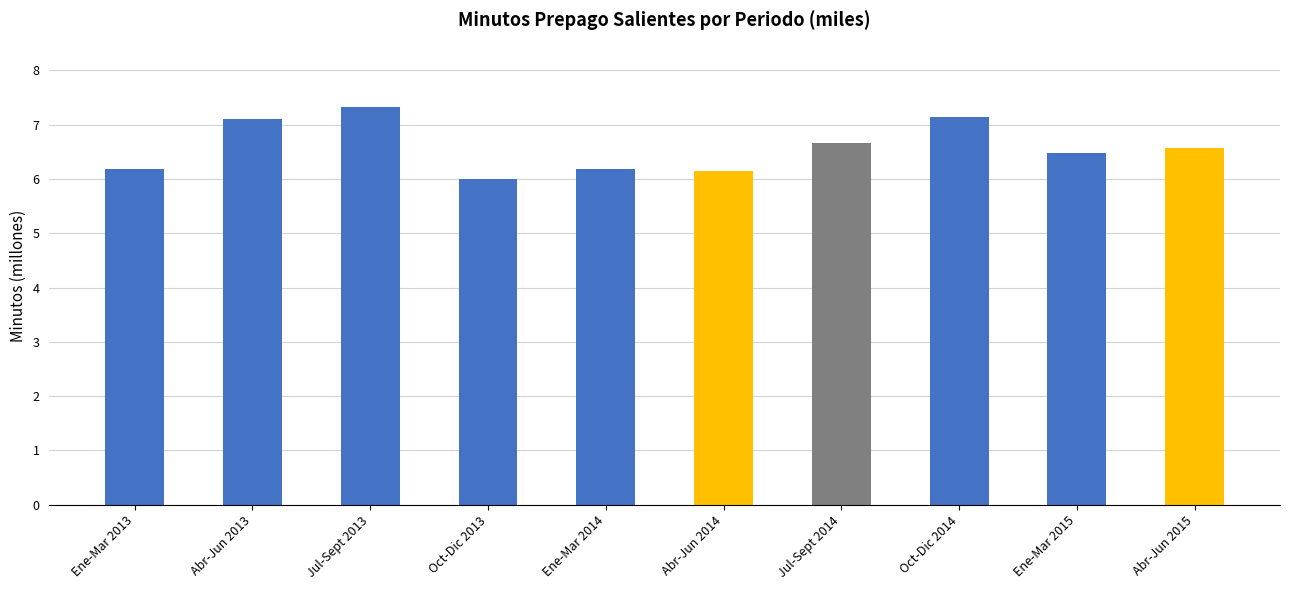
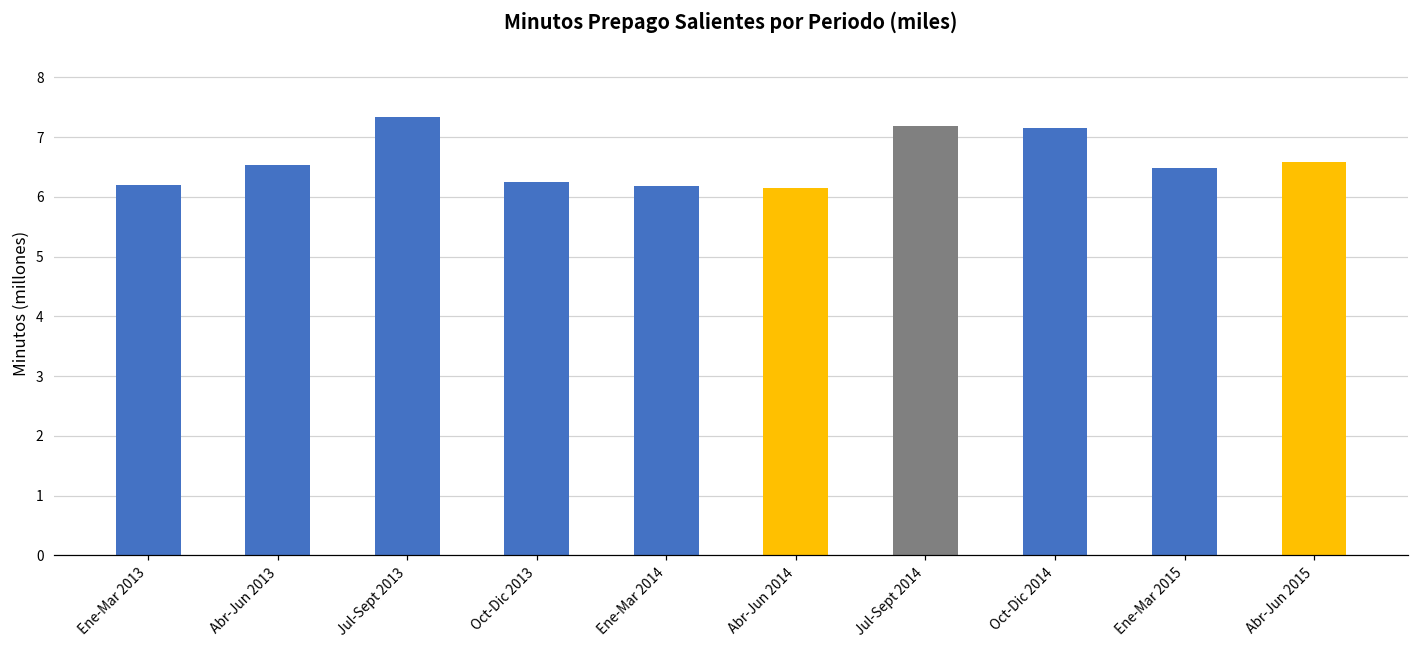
  {
    "Ene-Mar 2013": 6.2,
-   "Abr-Jun 2013": 7.1,
+   "Abr-Jun 2013": 6.5,
    "Jul-Sept 2013": 7.3,
-   "Oct-Dic 2013": 6.0,
+   "Oct-Dic 2013": 6.3,
    "Ene-Mar 2014": 6.2,
    "Abr-Jun 2014": 6.2,
-   "Jul-Sept 2014": 6.7,
+   "Jul-Sept 2014": 7.2,
    "Oct-Dic 2014": 7.1,
    "Ene-Mar 2015": 6.5,
    "Abr-Jun 2015": 6.6
  }
